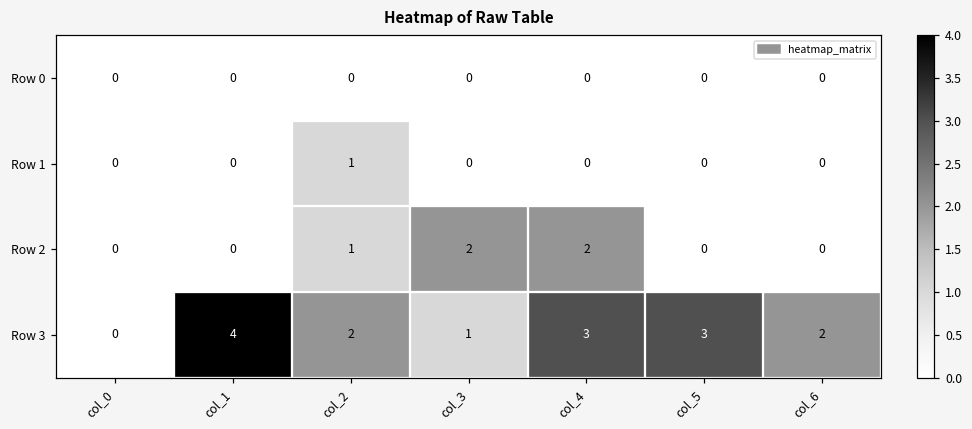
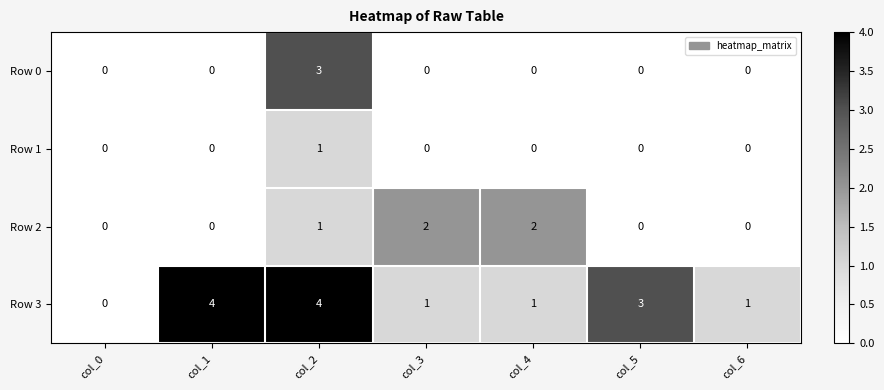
  {
    "Row 0": {
      "col_0": 0,
      "col_1": 0,
-     "col_2": 0,
+     "col_2": 3,
      "col_3": 0,
      "col_4": 0,
      "col_5": 0,
      "col_6": 0
    },
    "Row 1": {
      "col_0": 0,
      "col_1": 0,
      "col_2": 1,
      "col_3": 0,
      "col_4": 0,
      "col_5": 0,
      "col_6": 0
    },
    "Row 2": {
      "col_0": 0,
      "col_1": 0,
      "col_2": 1,
      "col_3": 2,
      "col_4": 2,
      "col_5": 0,
      "col_6": 0
    },
    "Row 3": {
      "col_0": 0,
      "col_1": 4,
-     "col_2": 2,
+     "col_2": 4,
      "col_3": 1,
-     "col_4": 3,
+     "col_4": 1,
      "col_5": 3,
-     "col_6": 2
+     "col_6": 1
    }
  }
